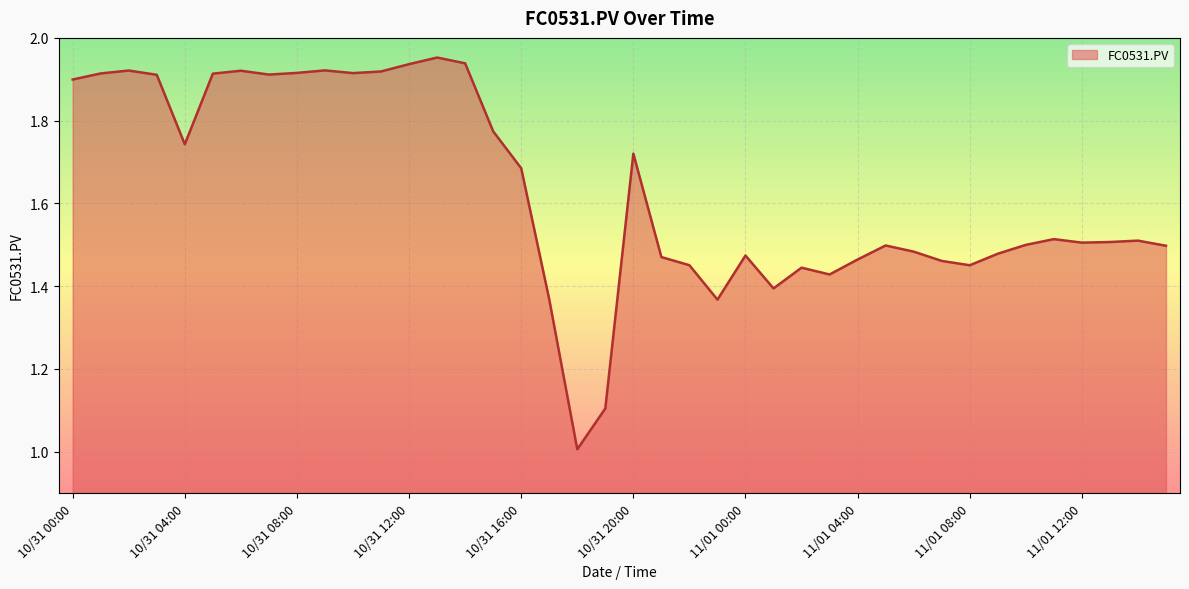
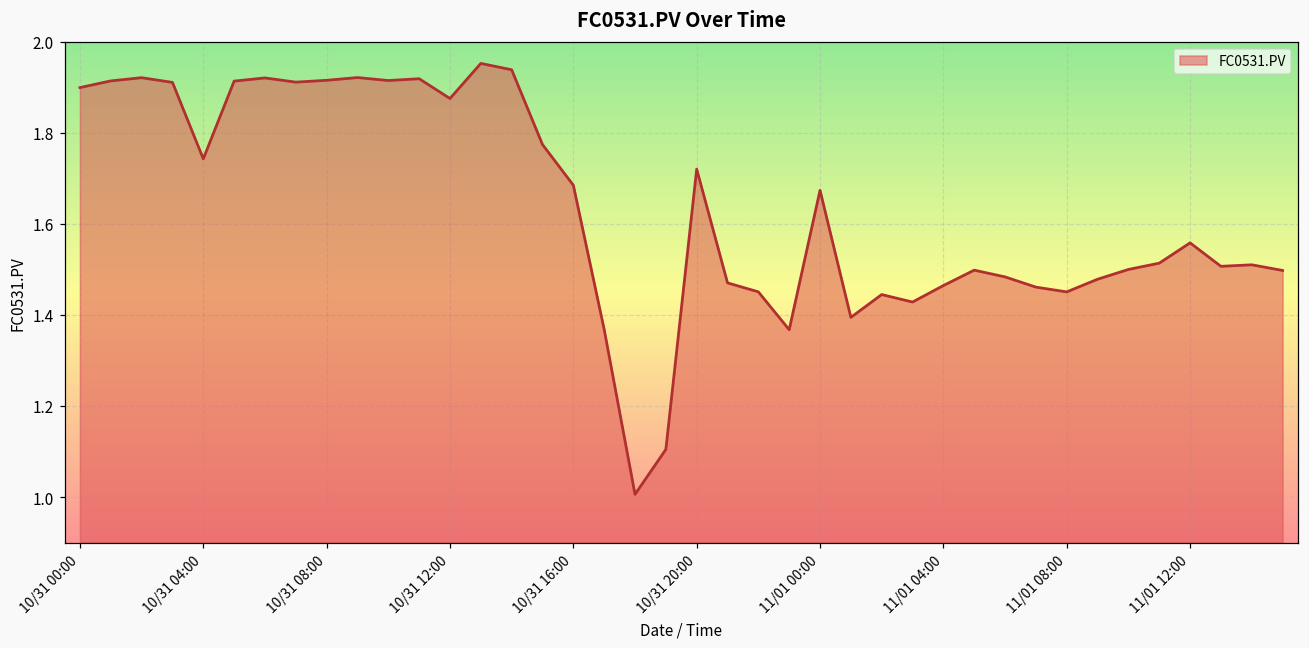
  {
    "10/31 00:00": 1.90,
    "10/31 04:00": 1.74,
    "10/31 08:00": 1.92,
-   "10/31 12:00": 1.94,
+   "10/31 12:00": 1.88,
    "10/31 16:00": 1.68,
    "10/31 20:00": 1.72,
-   "11/01 00:00": 1.47,
+   "11/01 00:00": 1.67,
    "11/01 04:00": 1.46,
    "11/01 08:00": 1.45,
-   "11/01 12:00": 1.51
+   "11/01 12:00": 1.56
  }
